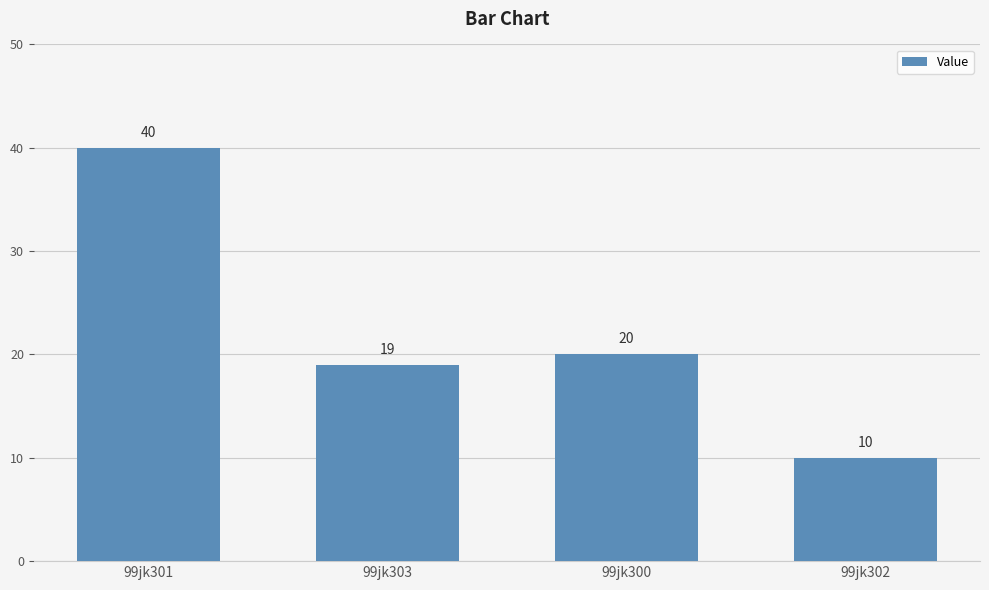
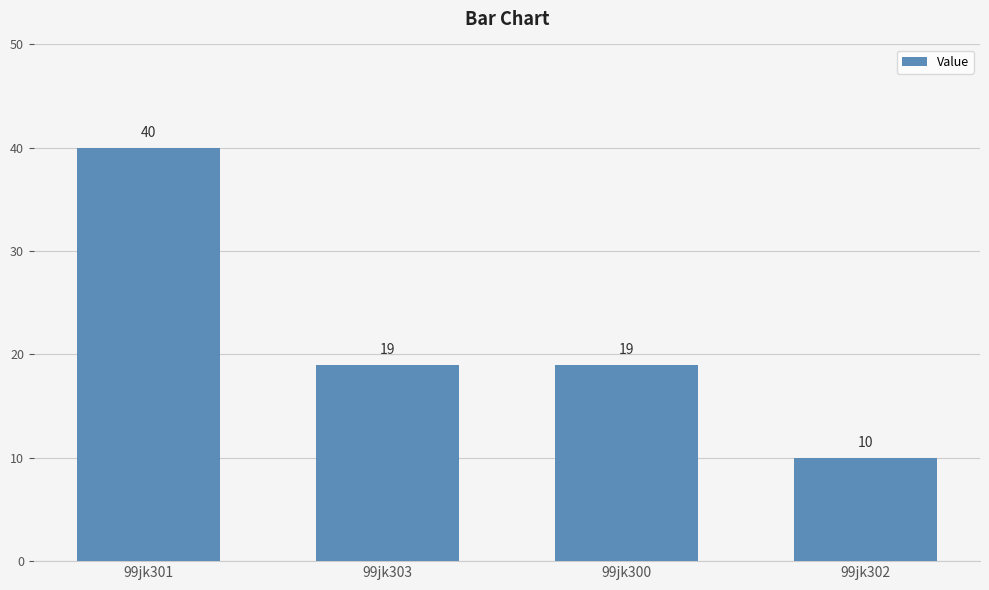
  {
    "99jk301": 40,
    "99jk303": 19,
-   "99jk300": 20,
+   "99jk300": 19,
    "99jk302": 10
  }
